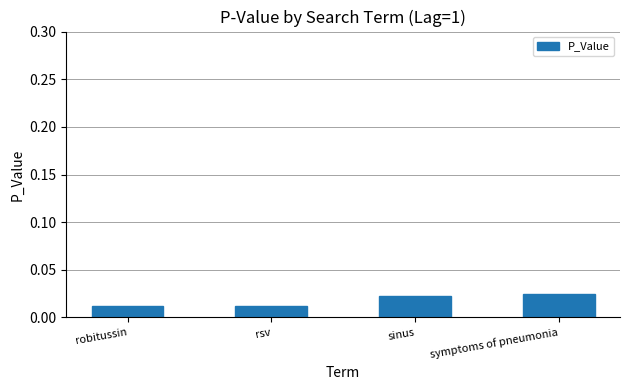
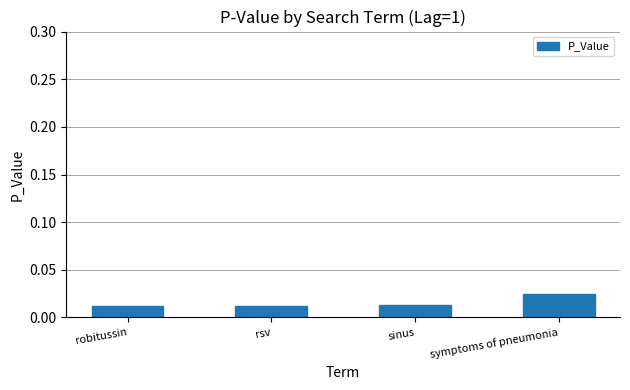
  {
    "robitussin": 0.01,
    "rsv": 0.01,
-   "sinus": 0.02,
+   "sinus": 0.01,
    "symptoms of pneumonia": 0.02
  }
